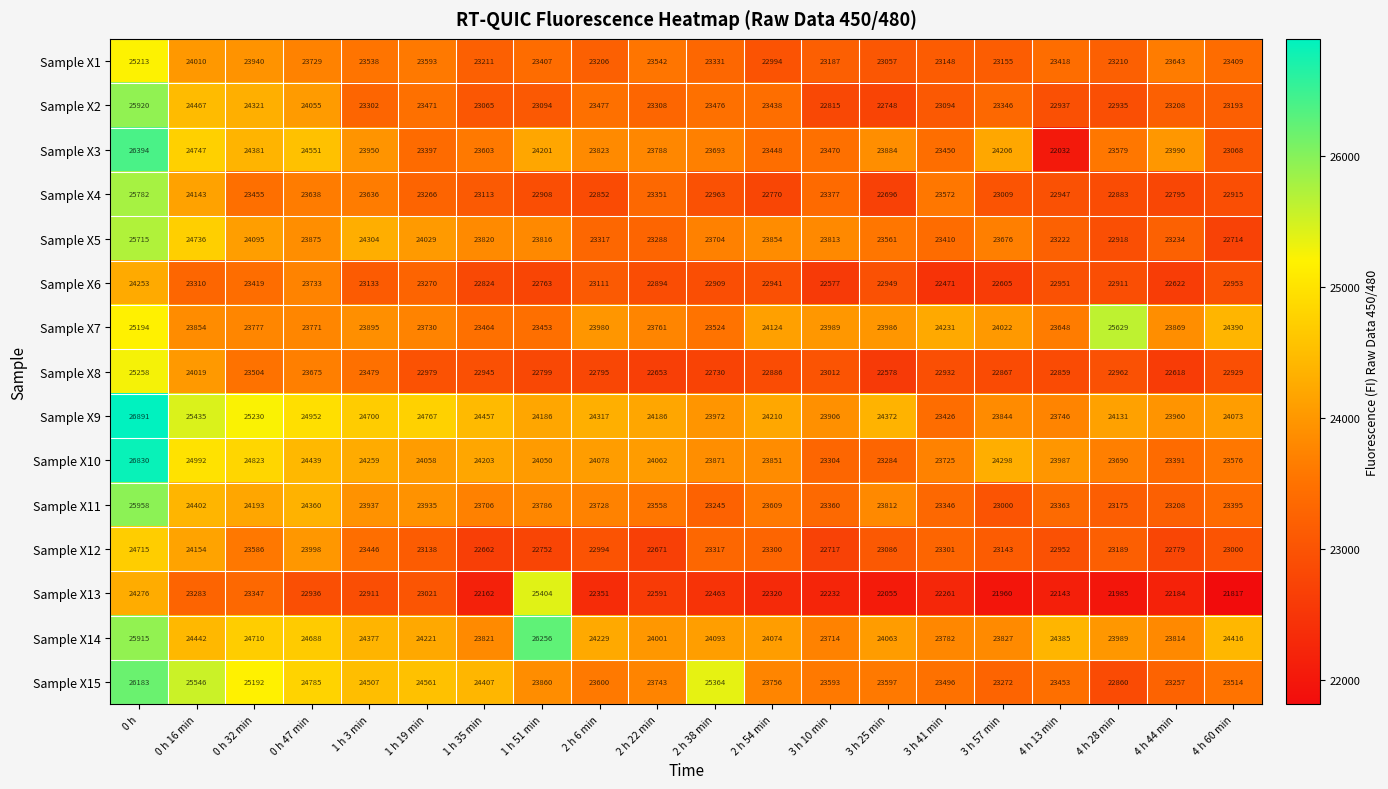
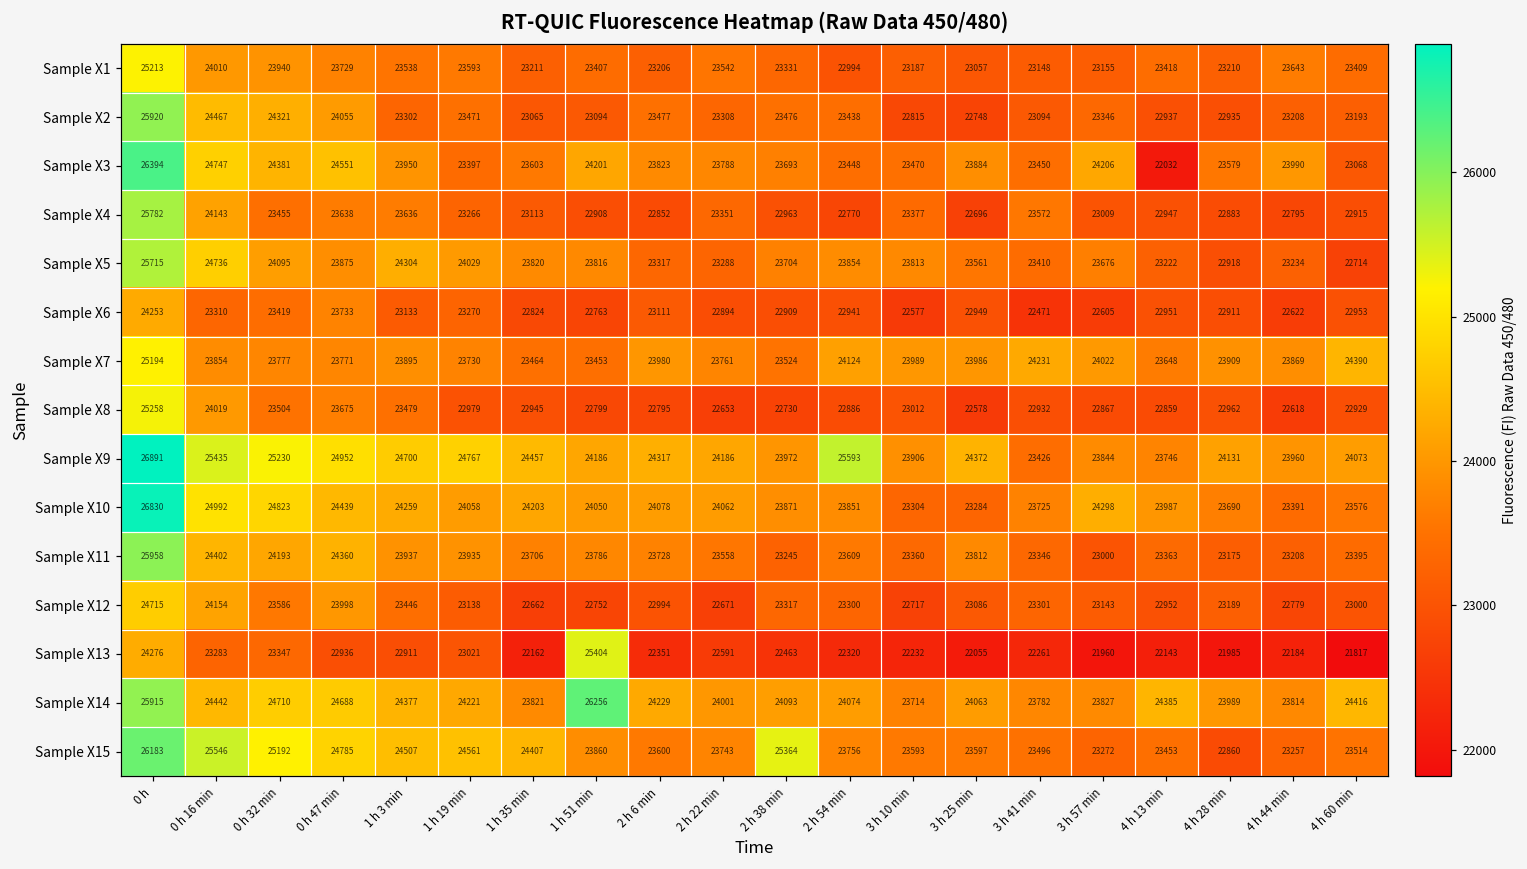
  {
    "Sample X7": {
      "0 h": 25194,
      "0 h 16 min": 23854,
      "0 h 32 min": 23777,
      "0 h 47 min": 23771,
      "1 h 3 min": 23895,
      "1 h 19 min": 23730,
      "1 h 35 min": 23464,
      "1 h 51 min": 23453,
      "2 h 6 min": 23980,
      "2 h 22 min": 23761,
      "2 h 38 min": 23524,
      "2 h 54 min": 24124,
      "3 h 10 min": 23989,
      "3 h 25 min": 23986,
      "3 h 41 min": 24231,
      "3 h 57 min": 24022,
      "4 h 13 min": 23648,
-     "4 h 28 min": 25629,
+     "4 h 28 min": 23909,
      "4 h 44 min": 23869,
      "4 h 60 min": 24390
    },
    "Sample X9": {
      "0 h": 26891,
      "0 h 16 min": 25435,
      "0 h 32 min": 25230,
      "0 h 47 min": 24952,
      "1 h 3 min": 24700,
      "1 h 19 min": 24767,
      "1 h 35 min": 24457,
      "1 h 51 min": 24186,
      "2 h 6 min": 24317,
      "2 h 22 min": 24186,
      "2 h 38 min": 23972,
-     "2 h 54 min": 24210,
+     "2 h 54 min": 25593,
      "3 h 10 min": 23906,
      "3 h 25 min": 24372,
      "3 h 41 min": 23426,
      "3 h 57 min": 23844,
      "4 h 13 min": 23746,
      "4 h 28 min": 24131,
      "4 h 44 min": 23960,
      "4 h 60 min": 24073
    }
  }
